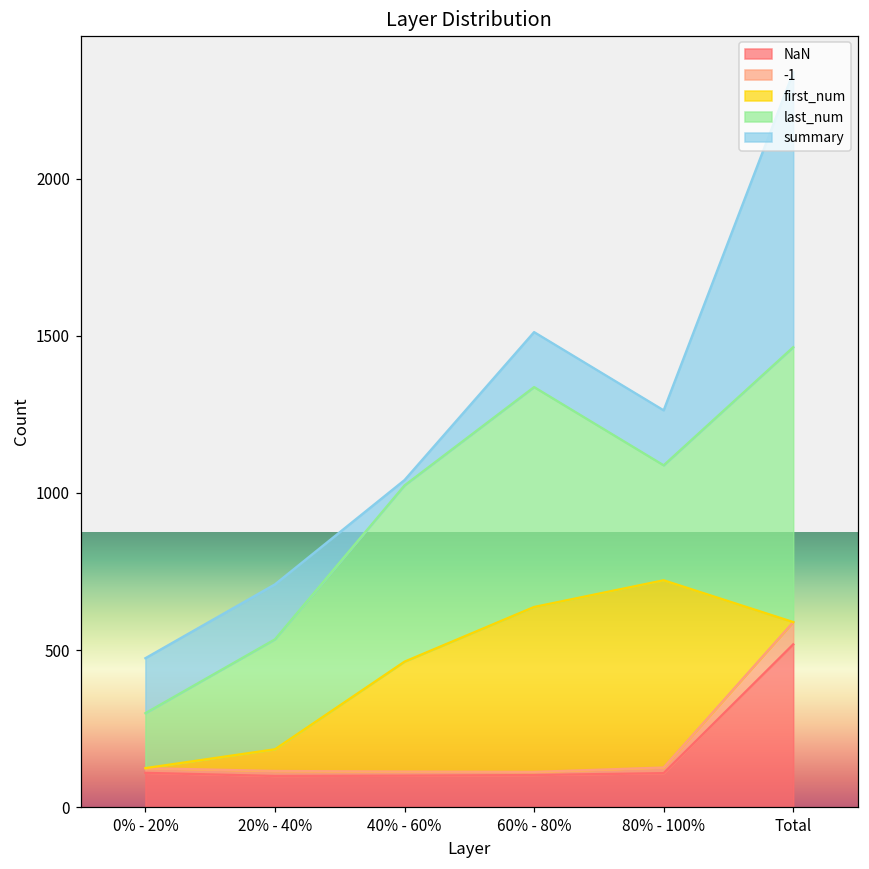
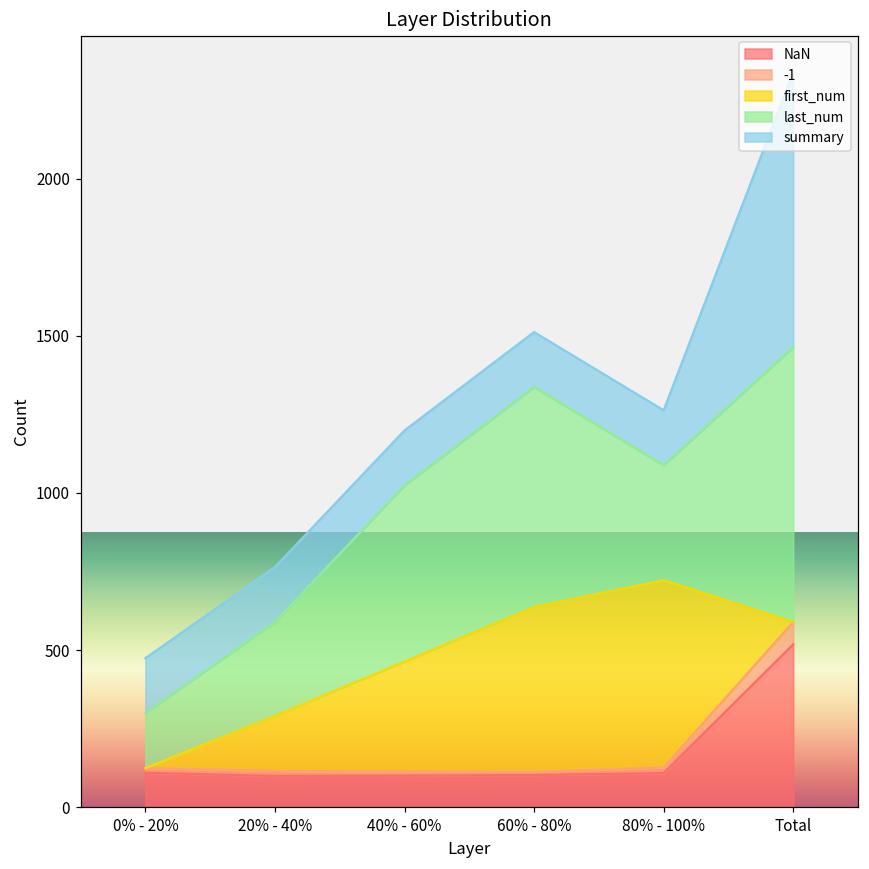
  {
    "first_num": {
-     "20% - 40%": 70,
+     "20% - 40%": 180,
      "40% - 60%": 350,
      "60% - 80%": 530,
      "80% - 100%": 600
    },
    "last_num": {
      "0% - 20%": 180,
-     "20% - 40%": 350,
+     "20% - 40%": 300,
      "40% - 60%": 560,
      "60% - 80%": 700,
      "80% - 100%": 370,
      "Total": 880
    },
    "summary": {
      "0% - 20%": 180,
      "20% - 40%": 180,
-     "40% - 60%": 20,
+     "40% - 60%": 180,
      "60% - 80%": 180,
      "80% - 100%": 180
    }
  }
